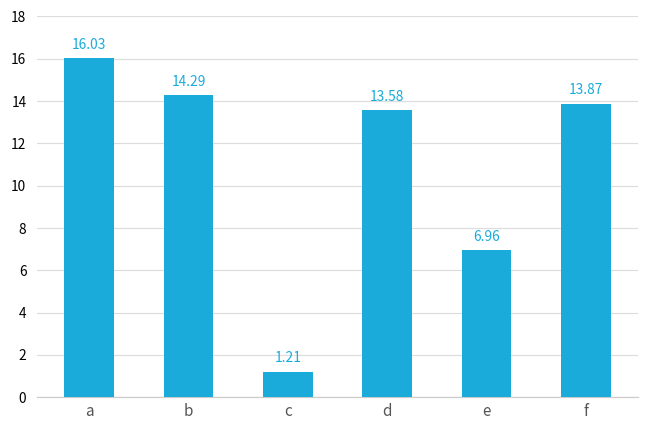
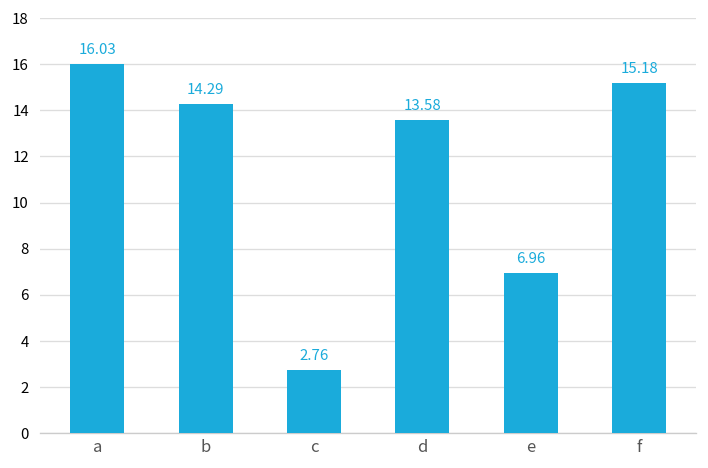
  {
    "a": 16.03,
    "b": 14.29,
-   "c": 1.21,
+   "c": 2.76,
    "d": 13.58,
    "e": 6.96,
-   "f": 13.87
+   "f": 15.18
  }
